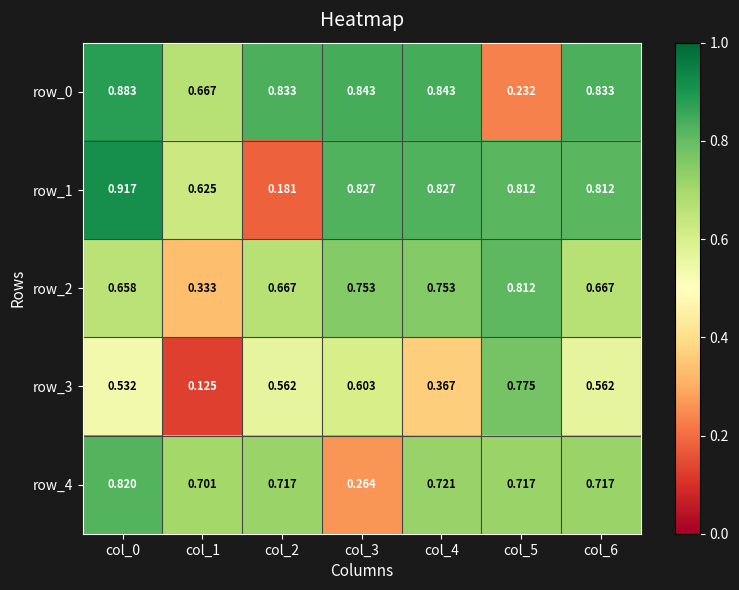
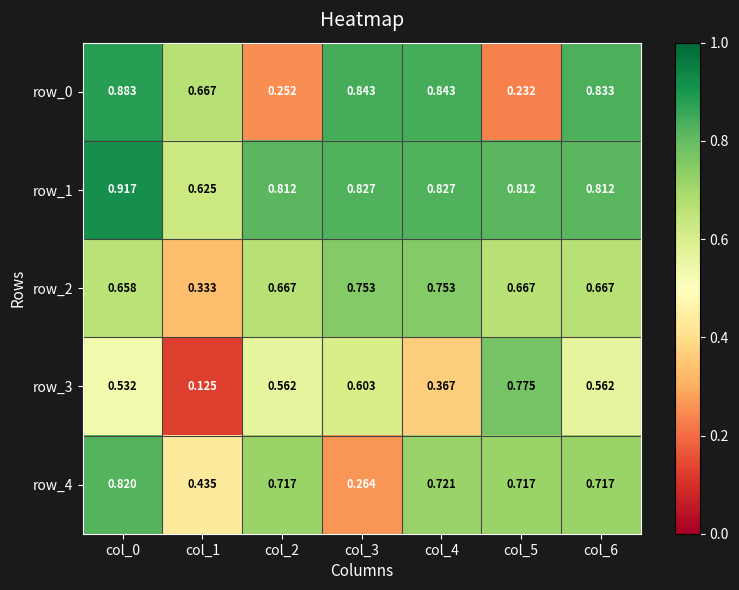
  {
    "row_0": {
      "col_0": 0.883,
      "col_1": 0.667,
-     "col_2": 0.833,
+     "col_2": 0.252,
      "col_3": 0.843,
      "col_4": 0.843,
      "col_5": 0.232,
      "col_6": 0.833
    },
    "row_1": {
      "col_0": 0.917,
      "col_1": 0.625,
-     "col_2": 0.181,
+     "col_2": 0.812,
      "col_3": 0.827,
      "col_4": 0.827,
      "col_5": 0.812,
      "col_6": 0.812
    },
    "row_2": {
      "col_0": 0.658,
      "col_1": 0.333,
      "col_2": 0.667,
      "col_3": 0.753,
      "col_4": 0.753,
-     "col_5": 0.812,
+     "col_5": 0.667,
      "col_6": 0.667
    },
    "row_3": {
      "col_0": 0.532,
      "col_1": 0.125,
      "col_2": 0.562,
      "col_3": 0.603,
      "col_4": 0.367,
      "col_5": 0.775,
      "col_6": 0.562
    },
    "row_4": {
      "col_0": 0.820,
-     "col_1": 0.701,
+     "col_1": 0.435,
      "col_2": 0.717,
      "col_3": 0.264,
      "col_4": 0.721,
      "col_5": 0.717,
      "col_6": 0.717
    }
  }
